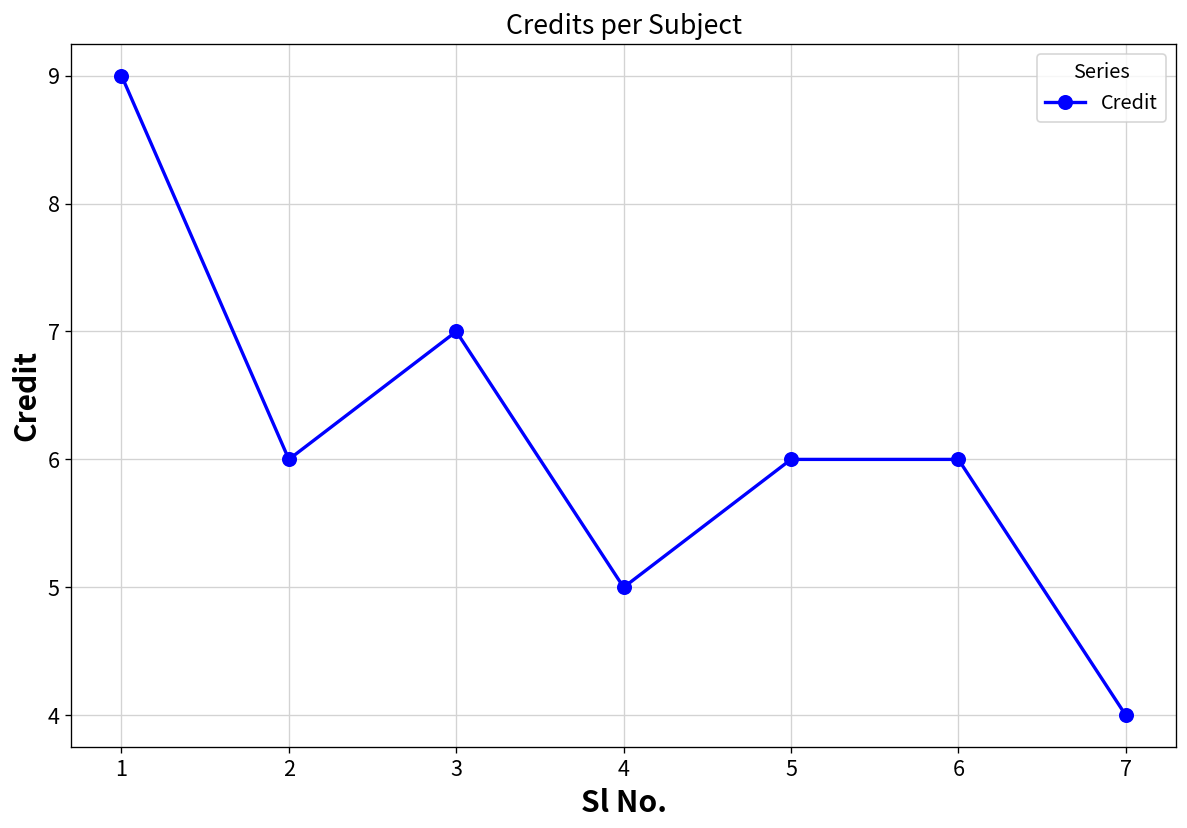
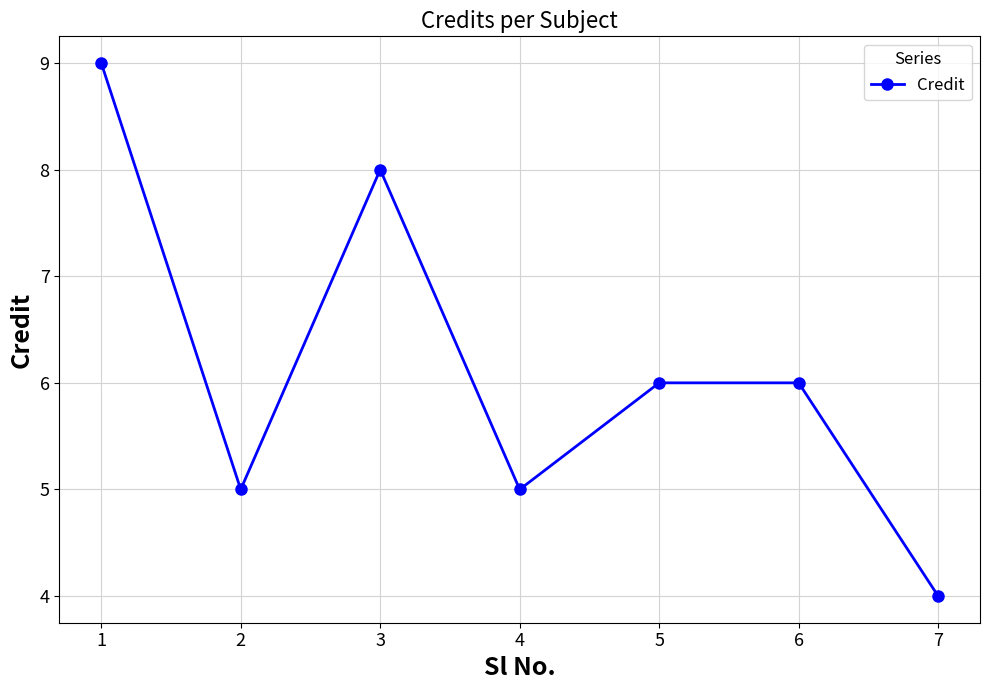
  {
    "1": 9,
-   "2": 6,
-   "3": 7,
+   "2": 5,
+   "3": 8,
    "4": 5,
    "5": 6,
    "6": 6,
    "7": 4
  }
